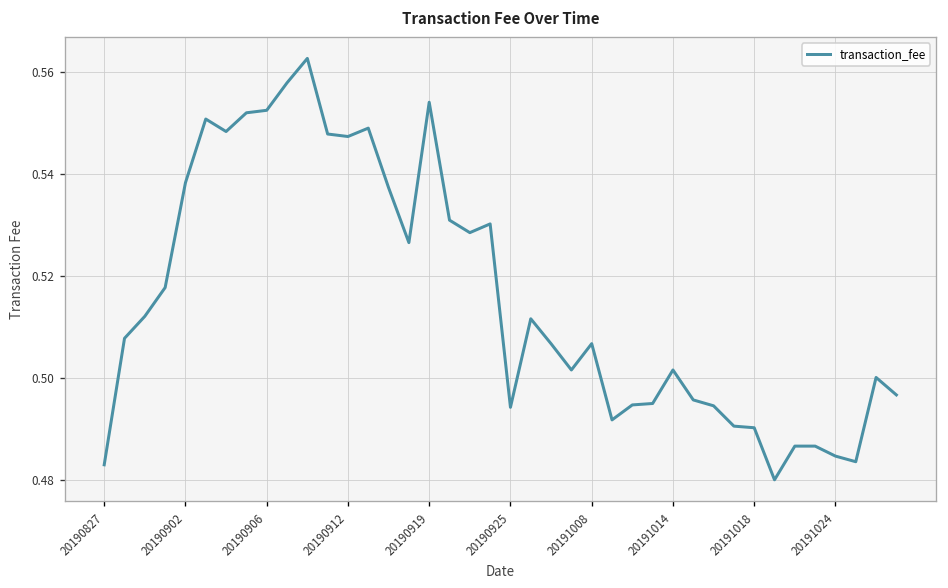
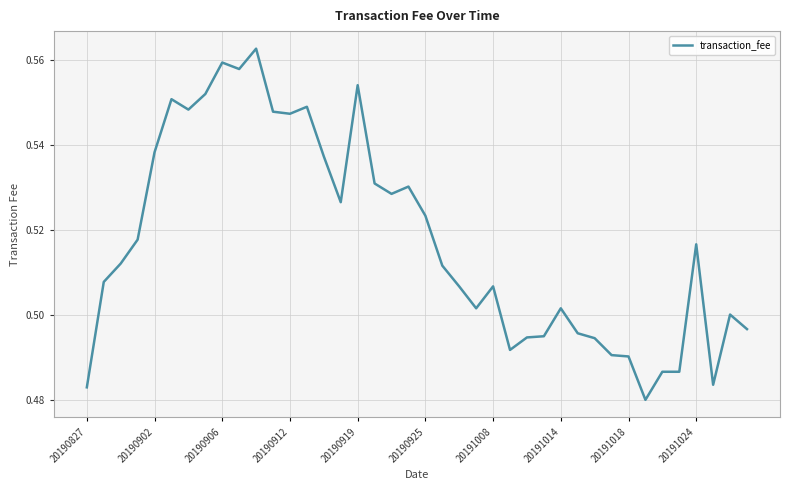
  {
    "20190827": 0.483,
    "20190902": 0.538,
-   "20190906": 0.553,
+   "20190906": 0.559,
    "20190912": 0.547,
    "20190919": 0.554,
-   "20190925": 0.494,
+   "20190925": 0.523,
    "20191008": 0.507,
    "20191014": 0.502,
    "20191018": 0.490,
-   "20191024": 0.485
+   "20191024": 0.517
  }
